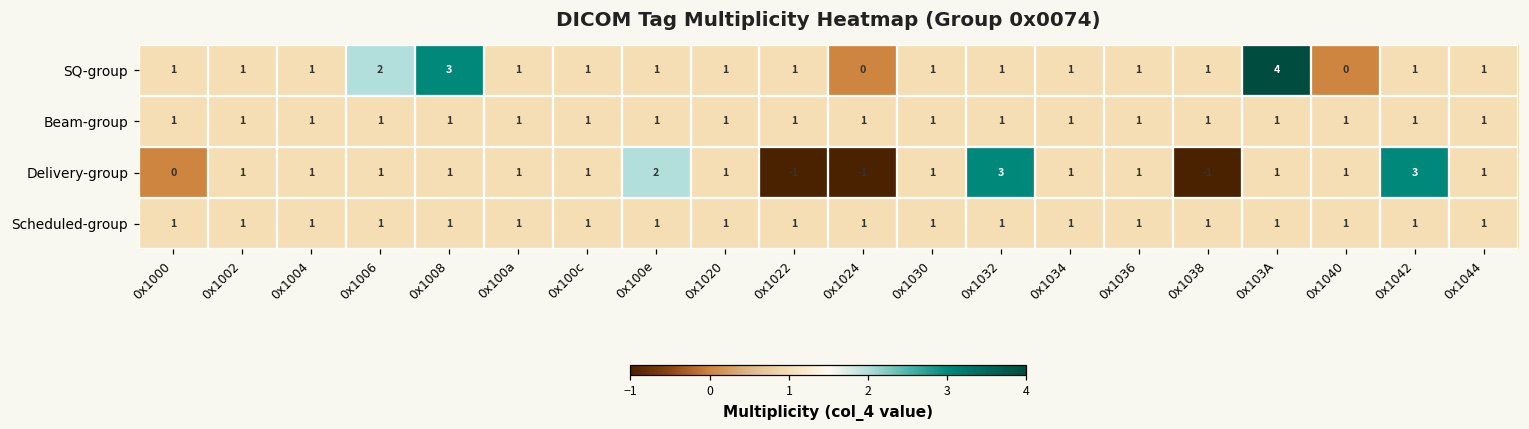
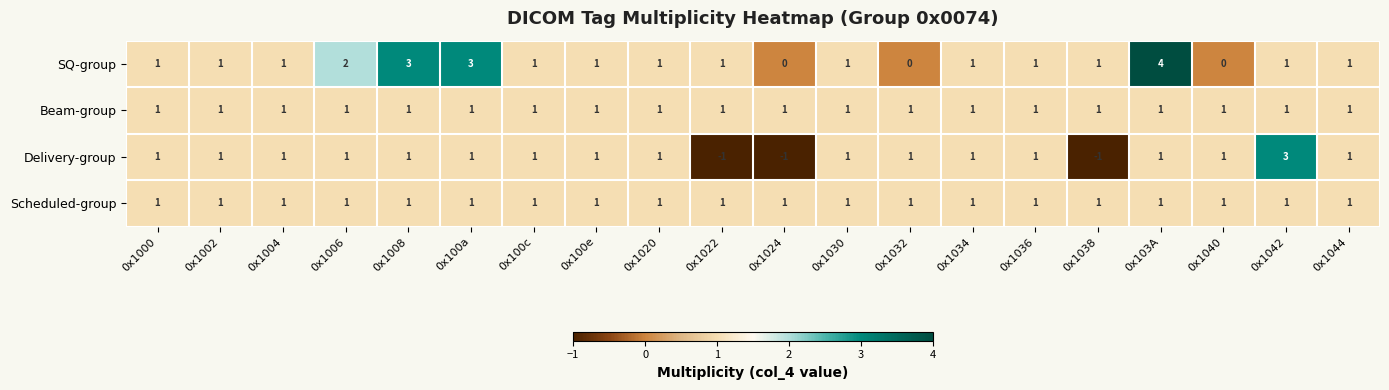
  {
    "SQ-group": {
      "0x1000": 1,
      "0x1002": 1,
      "0x1004": 1,
      "0x1006": 2,
      "0x1008": 3,
-     "0x100a": 1,
+     "0x100a": 3,
      "0x100c": 1,
      "0x100e": 1,
      "0x1020": 1,
      "0x1022": 1,
      "0x1024": 0,
      "0x1030": 1,
-     "0x1032": 1,
+     "0x1032": 0,
      "0x1034": 1,
      "0x1036": 1,
      "0x1038": 1,
      "0x103A": 4,
      "0x1040": 0,
      "0x1042": 1,
      "0x1044": 1
    },
    "Beam-group": {
      "0x1000": 1,
      "0x1002": 1,
      "0x1004": 1,
      "0x1006": 1,
      "0x1008": 1,
      "0x100a": 1,
      "0x100c": 1,
      "0x100e": 1,
      "0x1020": 1,
      "0x1022": 1,
      "0x1024": 1,
      "0x1030": 1,
      "0x1032": 1,
      "0x1034": 1,
      "0x1036": 1,
      "0x1038": 1,
      "0x103A": 1,
      "0x1040": 1,
      "0x1042": 1,
      "0x1044": 1
    },
    "Delivery-group": {
-     "0x1000": 0,
+     "0x1000": 1,
      "0x1002": 1,
      "0x1004": 1,
      "0x1006": 1,
      "0x1008": 1,
      "0x100a": 1,
      "0x100c": 1,
-     "0x100e": 2,
+     "0x100e": 1,
      "0x1020": 1,
      "0x1022": -1,
      "0x1024": -1,
      "0x1030": 1,
-     "0x1032": 3,
+     "0x1032": 1,
      "0x1034": 1,
      "0x1036": 1,
      "0x1038": -1,
      "0x103A": 1,
      "0x1040": 1,
      "0x1042": 3,
      "0x1044": 1
    },
    "Scheduled-group": {
      "0x1000": 1,
      "0x1002": 1,
      "0x1004": 1,
      "0x1006": 1,
      "0x1008": 1,
      "0x100a": 1,
      "0x100c": 1,
      "0x100e": 1,
      "0x1020": 1,
      "0x1022": 1,
      "0x1024": 1,
      "0x1030": 1,
      "0x1032": 1,
      "0x1034": 1,
      "0x1036": 1,
      "0x1038": 1,
      "0x103A": 1,
      "0x1040": 1,
      "0x1042": 1,
      "0x1044": 1
    }
  }
